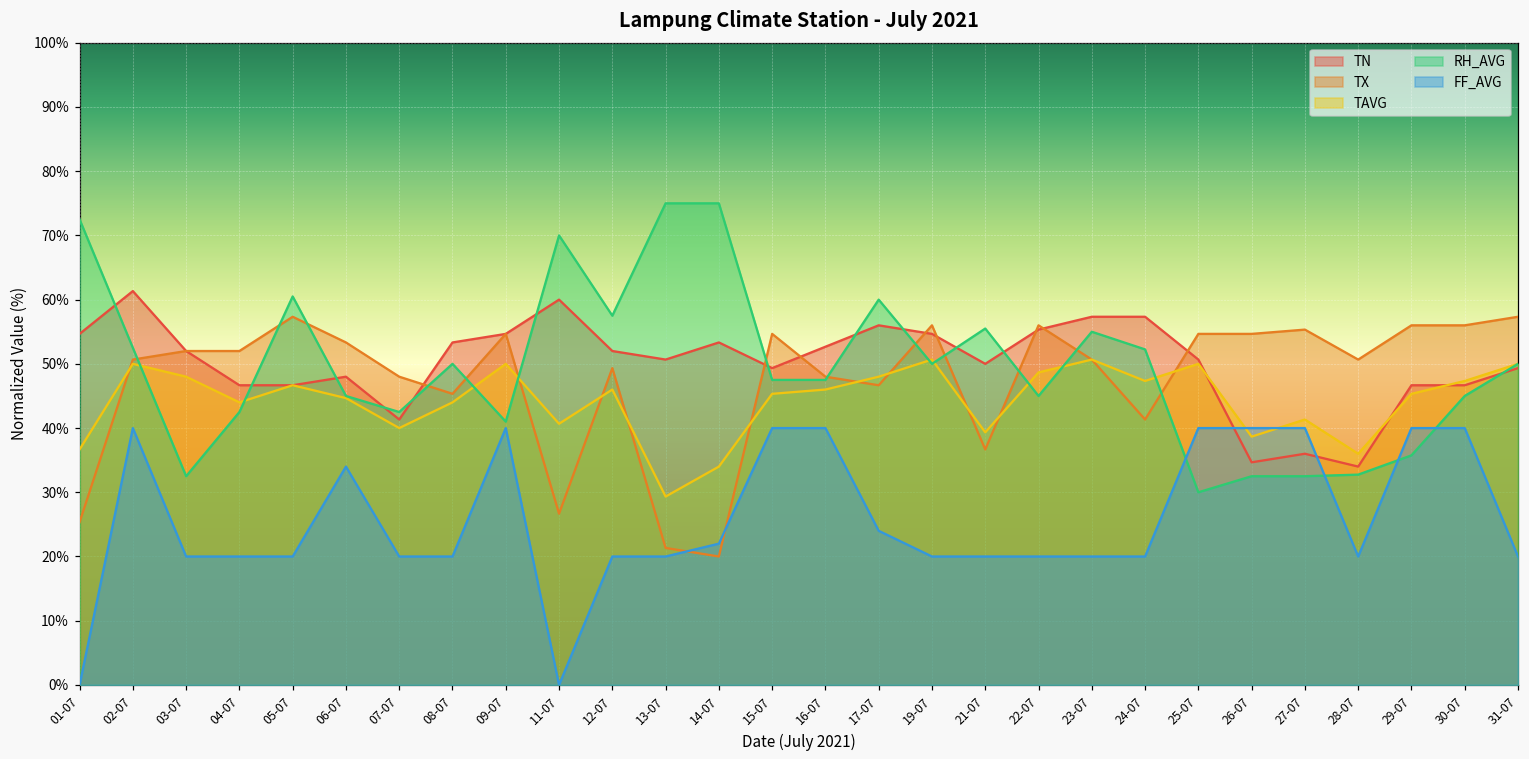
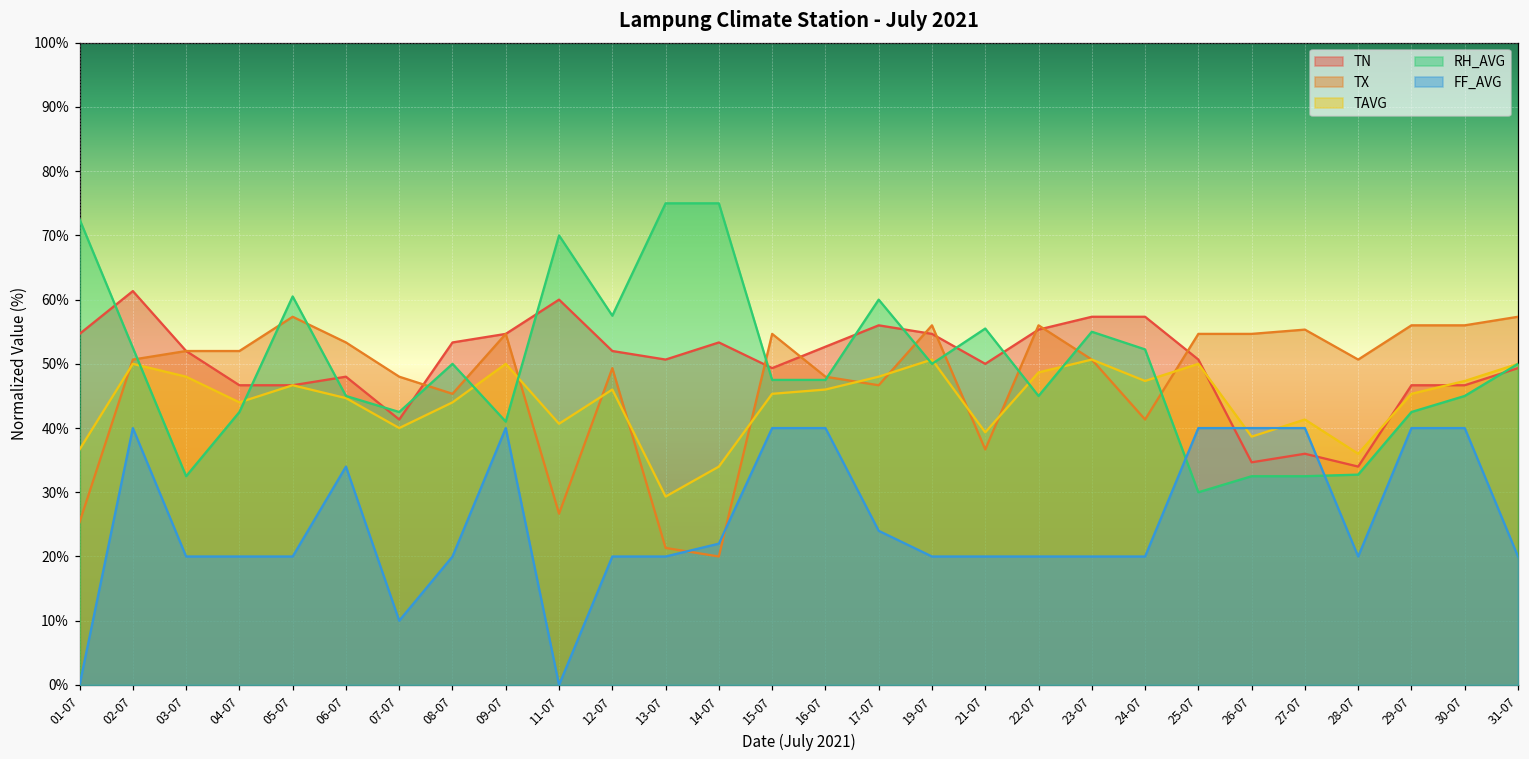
  {
    "RH_AVG": {
      "01-07": "73%",
      "02-07": "53%",
      "03-07": "33%",
      "04-07": "43%",
      "05-07": "61%",
      "07-07": "43%",
      "08-07": "50%",
      "09-07": "41%",
      "11-07": "70%",
      "12-07": "57%",
      "13-07": "75%",
      "14-07": "75%",
      "15-07": "48%",
      "16-07": "48%",
      "17-07": "60%",
      "19-07": "50%",
      "21-07": "56%",
      "22-07": "45%",
      "23-07": "55%",
      "24-07": "52%",
      "25-07": "30%",
      "26-07": "33%",
      "27-07": "33%",
      "28-07": "33%",
-     "29-07": "36%",
+     "29-07": "43%",
      "30-07": "45%"
    },
    "FF_AVG": {
      "01-07": "0%",
      "02-07": "40%",
      "03-07": "20%",
      "04-07": "20%",
      "05-07": "20%",
      "06-07": "34%",
-     "07-07": "20%",
+     "07-07": "10%",
      "08-07": "20%",
      "09-07": "40%",
      "11-07": "0%",
      "12-07": "20%",
      "13-07": "20%",
      "14-07": "22%",
      "15-07": "40%",
      "16-07": "40%",
      "17-07": "24%",
      "19-07": "20%",
      "21-07": "20%",
      "22-07": "20%",
      "23-07": "20%",
      "24-07": "20%",
      "25-07": "40%",
      "26-07": "40%",
      "27-07": "40%",
      "28-07": "20%",
      "29-07": "40%",
      "30-07": "40%",
      "31-07": "20%"
    }
  }
